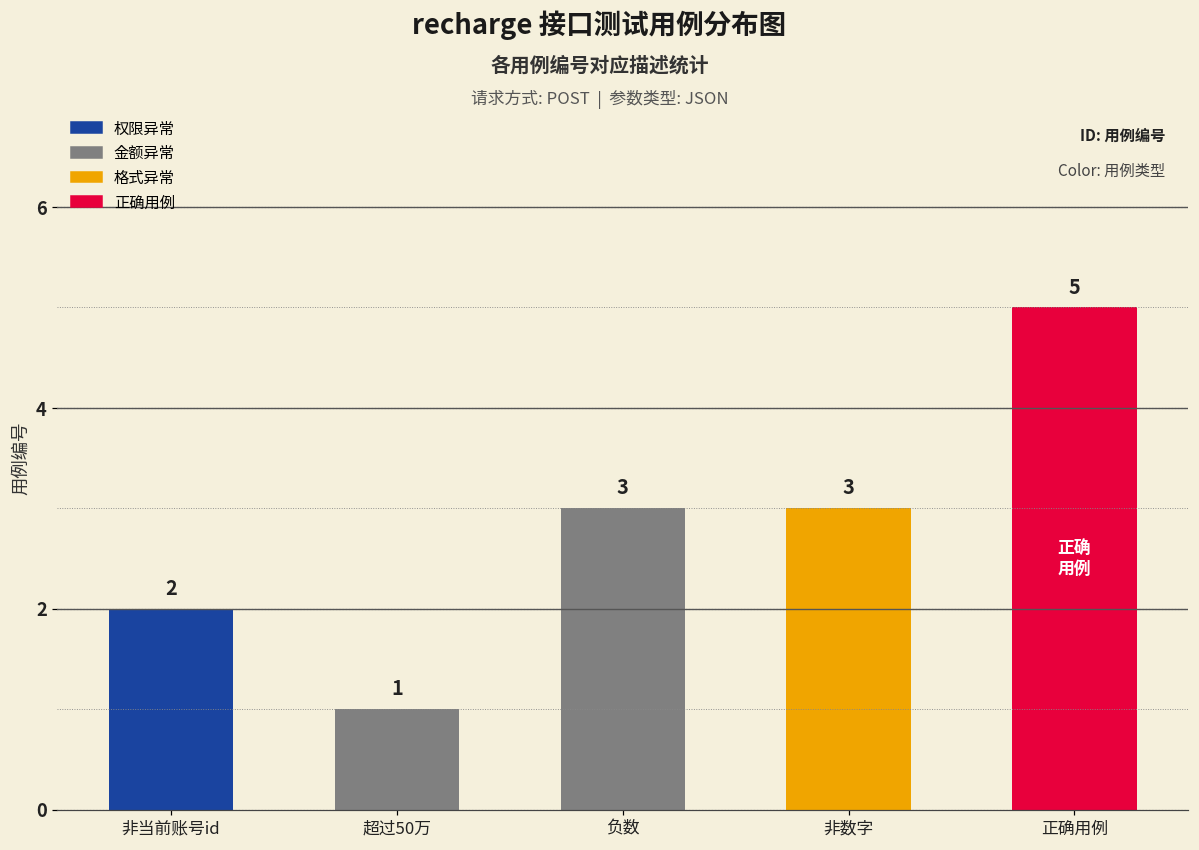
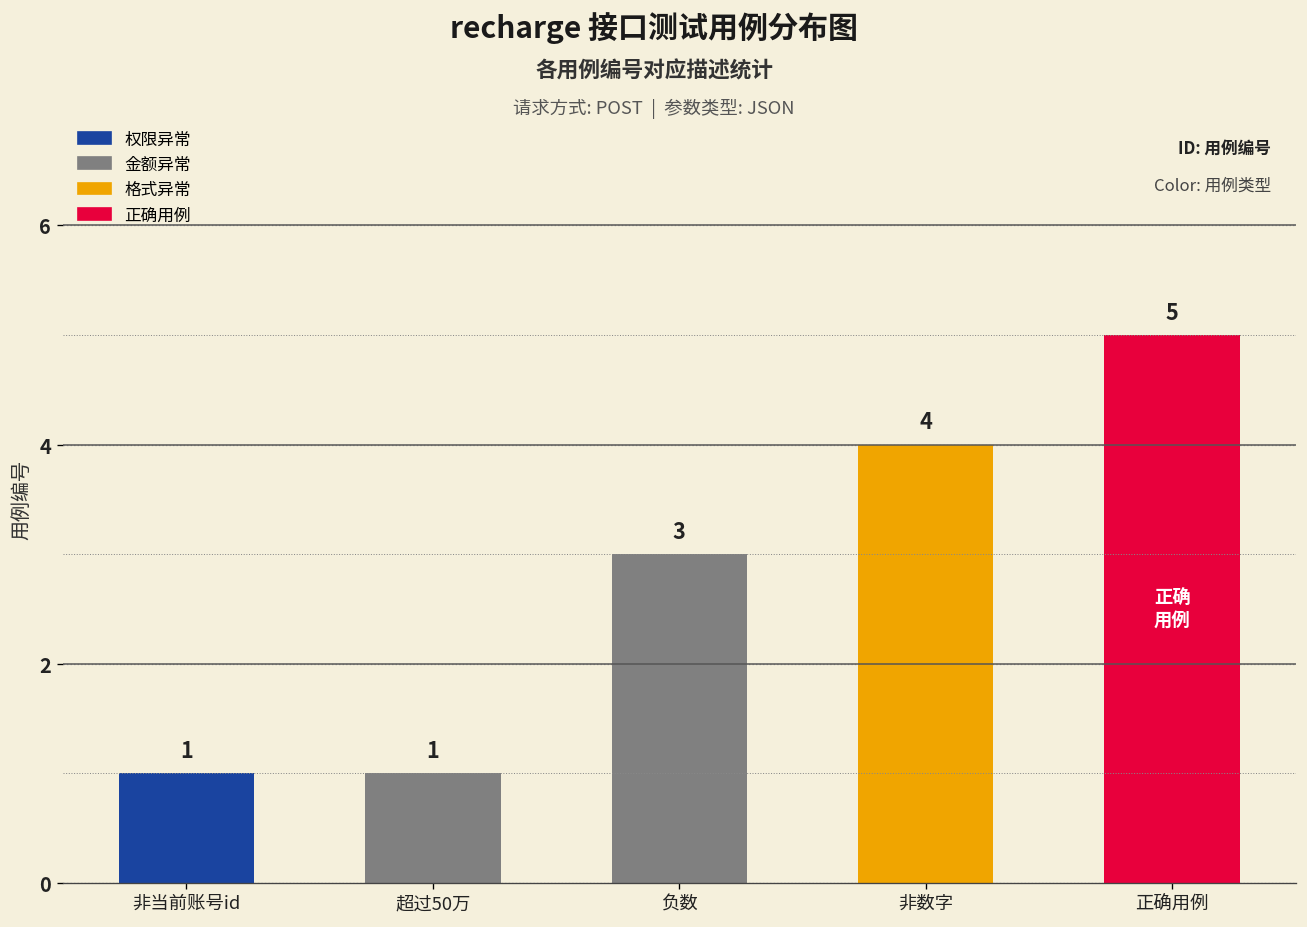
  {
-   "非当前账号id": 2,
+   "非当前账号id": 1,
    "超过50万": 1,
    "负数": 3,
-   "非数字": 3,
+   "非数字": 4,
    "正确用例": 5
  }
